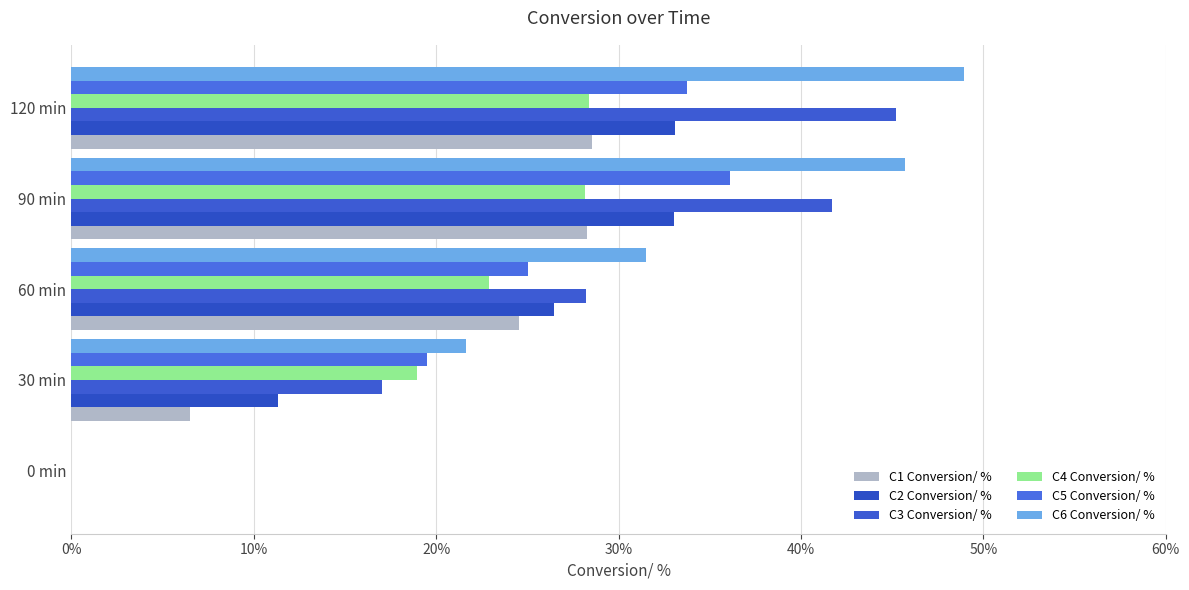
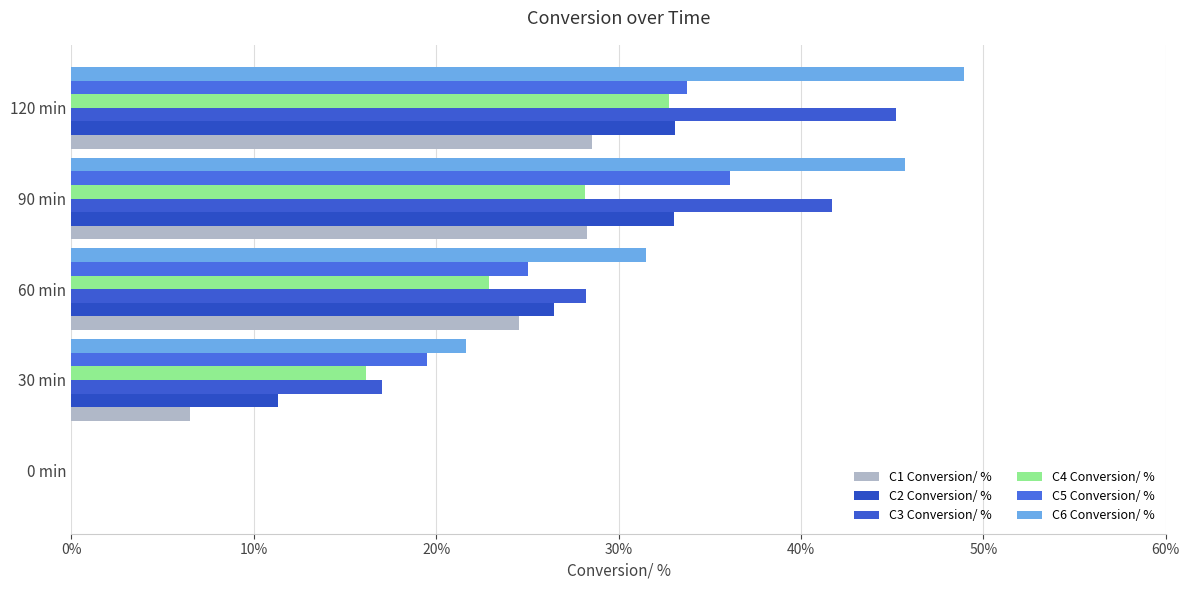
  {
    "C1 Conversion/ %": {
      "120 min": "28.6%",
      "90 min": "28.3%",
      "60 min": "24.5%",
      "30 min": "6.5%",
      "0 min": "0.0%"
    },
    "C4 Conversion/ %": {
-     "120 min": "28.4%",
+     "120 min": "32.7%",
      "90 min": "28.2%",
      "60 min": "22.9%",
-     "30 min": "19.0%",
+     "30 min": "16.2%",
      "0 min": "0.0%"
    },
    "C6 Conversion/ %": {
      "120 min": "48.9%",
      "90 min": "45.7%",
      "60 min": "31.5%",
      "30 min": "21.6%",
      "0 min": "0.0%"
    }
  }
